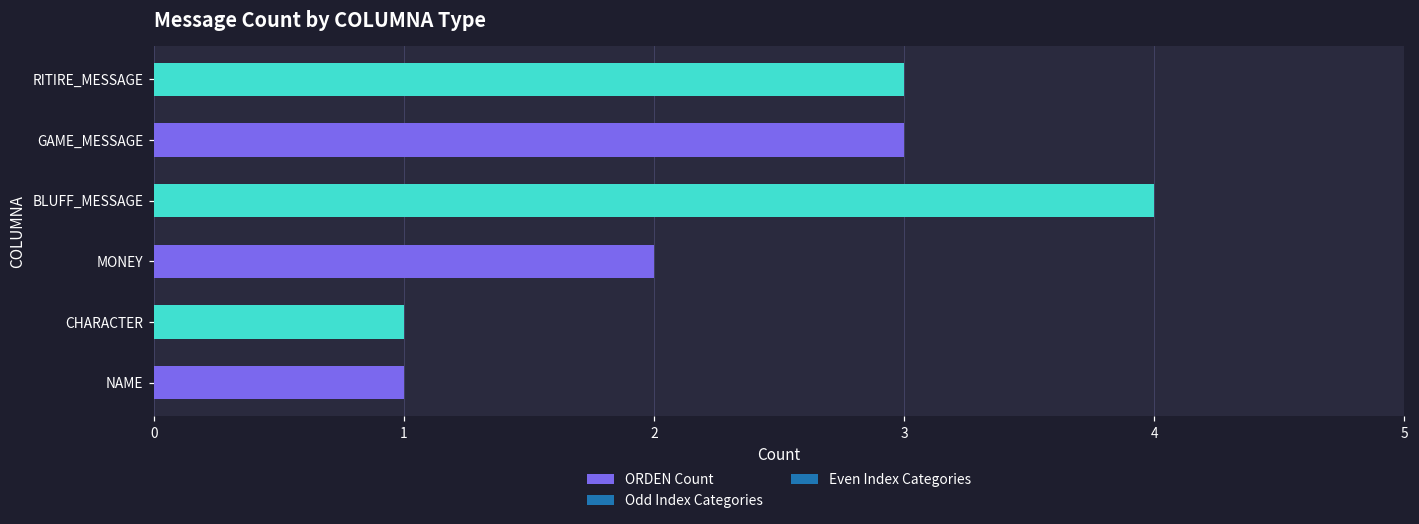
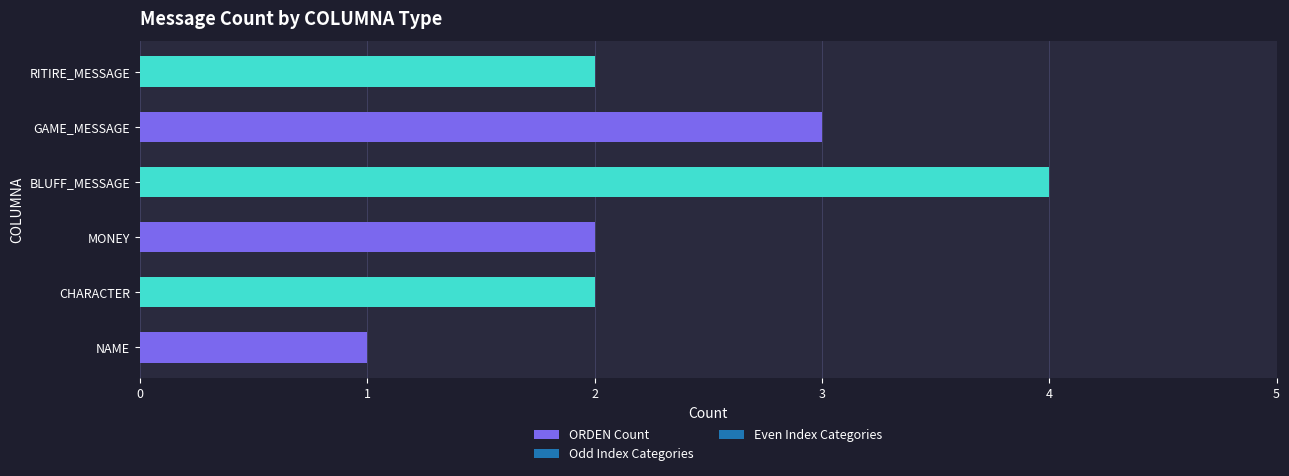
  {
-   "RITIRE_MESSAGE": 3,
+   "RITIRE_MESSAGE": 2,
    "GAME_MESSAGE": 3,
    "BLUFF_MESSAGE": 4,
    "MONEY": 2,
-   "CHARACTER": 1,
+   "CHARACTER": 2,
    "NAME": 1
  }
